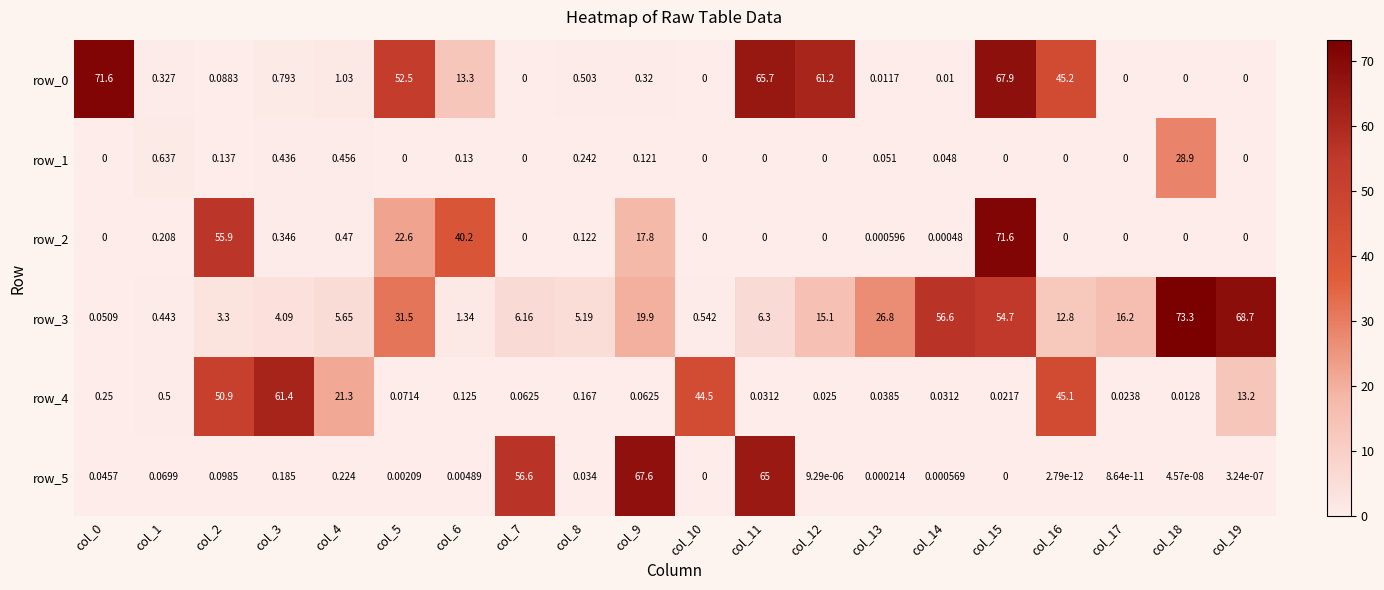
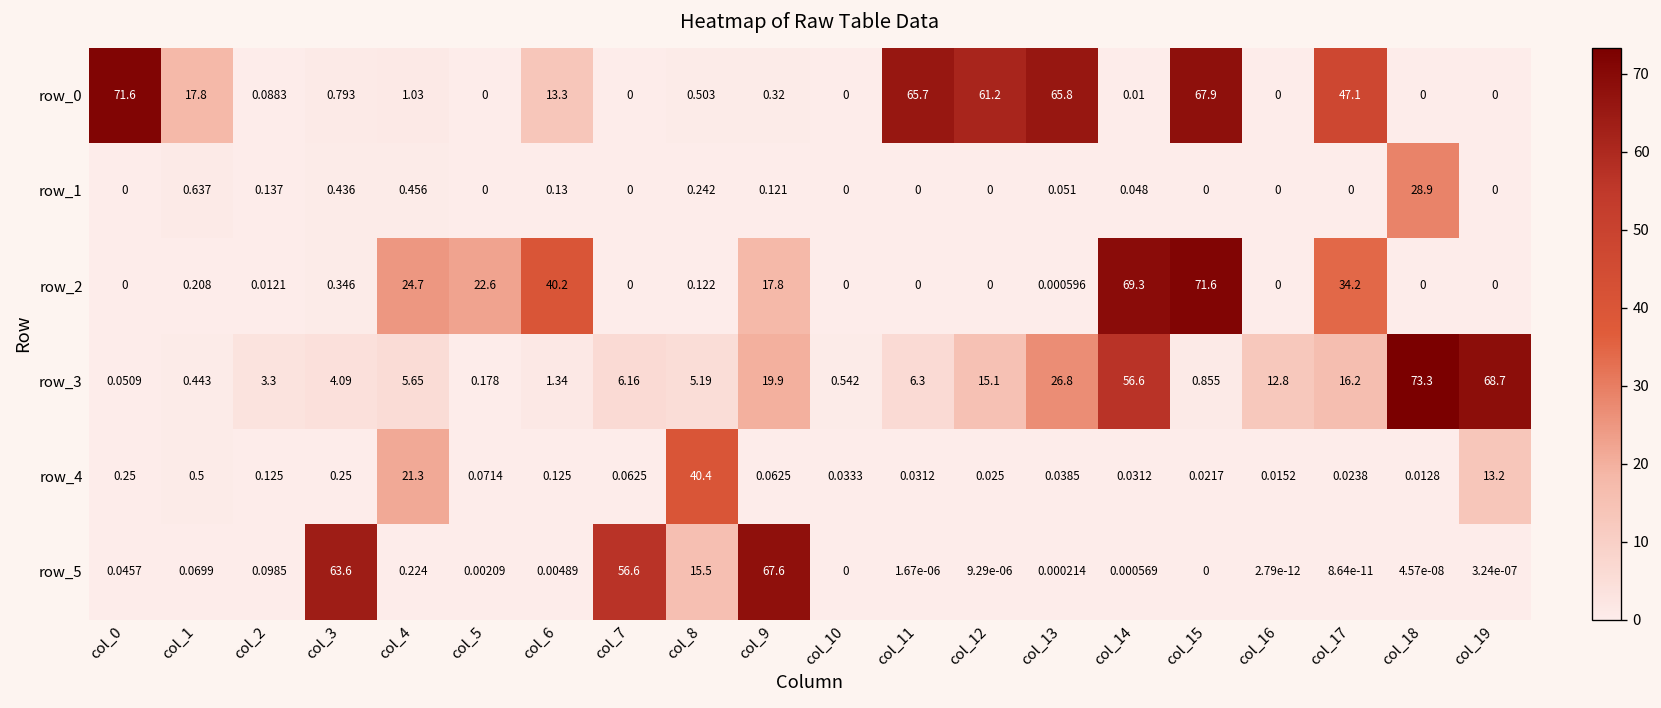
  {
    "row_0": {
      "col_0": "71.6",
-     "col_1": "0.327",
+     "col_1": "17.8",
      "col_2": "0.0883",
      "col_3": "0.793",
      "col_4": "1.03",
-     "col_5": "52.5",
+     "col_5": "0",
      "col_6": "13.3",
      "col_7": "0",
      "col_8": "0.503",
      "col_9": "0.32",
      "col_10": "0",
      "col_11": "65.7",
      "col_12": "61.2",
-     "col_13": "0.0117",
+     "col_13": "65.8",
      "col_14": "0.01",
      "col_15": "67.9",
-     "col_16": "45.2",
-     "col_17": "0",
+     "col_16": "0",
+     "col_17": "47.1",
      "col_18": "0",
      "col_19": "0"
    },
    "row_1": {
      "col_0": "0",
      "col_1": "0.637",
      "col_2": "0.137",
      "col_3": "0.436",
      "col_4": "0.456",
      "col_5": "0",
      "col_6": "0.13",
      "col_7": "0",
      "col_8": "0.242",
      "col_9": "0.121",
      "col_10": "0",
      "col_11": "0",
      "col_12": "0",
      "col_13": "0.051",
      "col_14": "0.048",
      "col_15": "0",
      "col_16": "0",
      "col_17": "0",
      "col_18": "28.9",
      "col_19": "0"
    },
    "row_2": {
      "col_0": "0",
      "col_1": "0.208",
-     "col_2": "55.9",
+     "col_2": "0.0121",
      "col_3": "0.346",
-     "col_4": "0.47",
+     "col_4": "24.7",
      "col_5": "22.6",
      "col_6": "40.2",
      "col_7": "0",
      "col_8": "0.122",
      "col_9": "17.8",
      "col_10": "0",
      "col_11": "0",
      "col_12": "0",
      "col_13": "0.000596",
-     "col_14": "0.00048",
+     "col_14": "69.3",
      "col_15": "71.6",
      "col_16": "0",
-     "col_17": "0",
+     "col_17": "34.2",
      "col_18": "0",
      "col_19": "0"
    },
    "row_3": {
      "col_0": "0.0509",
      "col_1": "0.443",
      "col_2": "3.3",
      "col_3": "4.09",
      "col_4": "5.65",
-     "col_5": "31.5",
+     "col_5": "0.178",
      "col_6": "1.34",
      "col_7": "6.16",
      "col_8": "5.19",
      "col_9": "19.9",
      "col_10": "0.542",
      "col_11": "6.3",
      "col_12": "15.1",
      "col_13": "26.8",
      "col_14": "56.6",
-     "col_15": "54.7",
+     "col_15": "0.855",
      "col_16": "12.8",
      "col_17": "16.2",
      "col_18": "73.3",
      "col_19": "68.7"
    },
    "row_4": {
      "col_0": "0.25",
      "col_1": "0.5",
-     "col_2": "50.9",
-     "col_3": "61.4",
+     "col_2": "0.125",
+     "col_3": "0.25",
      "col_4": "21.3",
      "col_5": "0.0714",
      "col_6": "0.125",
      "col_7": "0.0625",
-     "col_8": "0.167",
+     "col_8": "40.4",
      "col_9": "0.0625",
-     "col_10": "44.5",
+     "col_10": "0.0333",
      "col_11": "0.0312",
      "col_12": "0.025",
      "col_13": "0.0385",
      "col_14": "0.0312",
      "col_15": "0.0217",
-     "col_16": "45.1",
+     "col_16": "0.0152",
      "col_17": "0.0238",
      "col_18": "0.0128",
      "col_19": "13.2"
    },
    "row_5": {
      "col_0": "0.0457",
      "col_1": "0.0699",
      "col_2": "0.0985",
-     "col_3": "0.185",
+     "col_3": "63.6",
      "col_4": "0.224",
      "col_5": "0.00209",
      "col_6": "0.00489",
      "col_7": "56.6",
-     "col_8": "0.034",
+     "col_8": "15.5",
      "col_9": "67.6",
      "col_10": "0",
-     "col_11": "65",
+     "col_11": "1.67e-06",
      "col_12": "9.29e-06",
      "col_13": "0.000214",
      "col_14": "0.000569",
      "col_15": "0",
      "col_16": "2.79e-12",
      "col_17": "8.64e-11",
      "col_18": "4.57e-08",
      "col_19": "3.24e-07"
    }
  }
